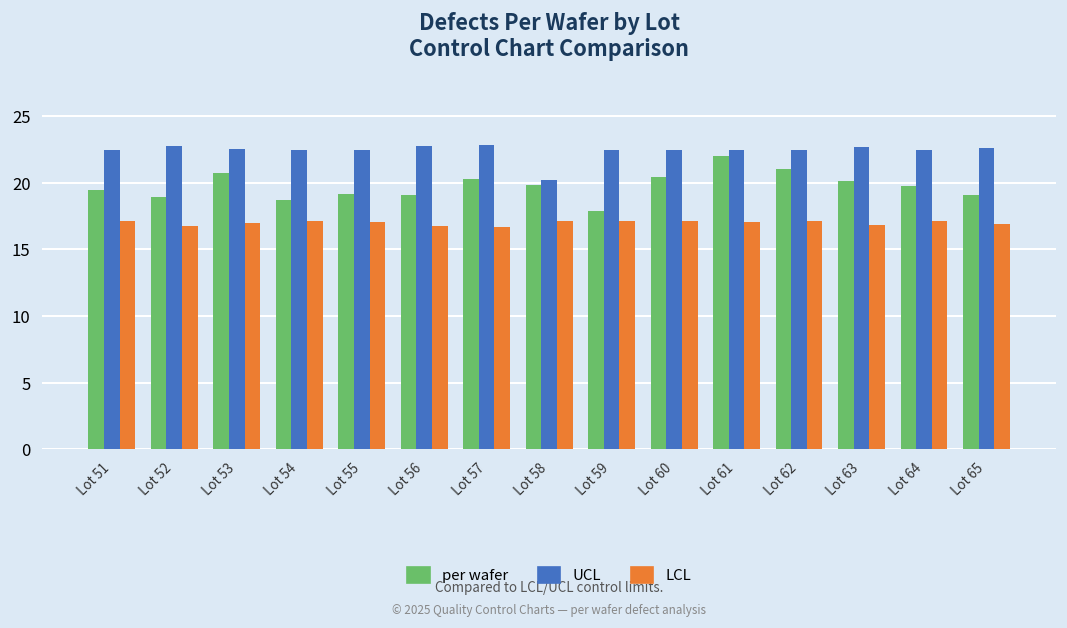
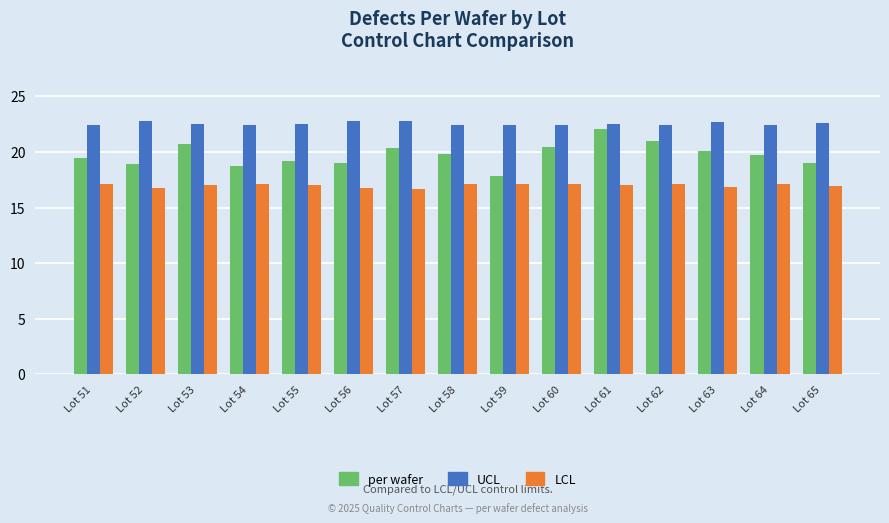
  {
    "per wafer": {
      "Lot 51": 19.5,
      "Lot 52": 19.0,
      "Lot 53": 20.7,
      "Lot 54": 18.7,
      "Lot 55": 19.2,
      "Lot 56": 19.1,
      "Lot 57": 20.3,
      "Lot 58": 19.8,
      "Lot 59": 17.9,
      "Lot 60": 20.4,
      "Lot 61": 22.0,
      "Lot 62": 21.0,
      "Lot 63": 20.1,
      "Lot 64": 19.8,
      "Lot 65": 19.0
    },
    "UCL": {
      "Lot 51": 22.4,
      "Lot 52": 22.7,
      "Lot 53": 22.5,
      "Lot 54": 22.4,
      "Lot 55": 22.5,
      "Lot 56": 22.7,
      "Lot 57": 22.8,
-     "Lot 58": 20.2,
+     "Lot 58": 22.4,
      "Lot 59": 22.4,
      "Lot 60": 22.4,
      "Lot 61": 22.5,
      "Lot 62": 22.4,
      "Lot 63": 22.7,
      "Lot 64": 22.4,
      "Lot 65": 22.6
    },
    "LCL": {
      "Lot 51": 17.1,
      "Lot 52": 16.8,
      "Lot 53": 17.0,
      "Lot 54": 17.1,
      "Lot 55": 17.0,
      "Lot 56": 16.8,
      "Lot 57": 16.7,
      "Lot 58": 17.1,
      "Lot 59": 17.1,
      "Lot 60": 17.1,
      "Lot 61": 17.0,
      "Lot 62": 17.1,
      "Lot 63": 16.9,
      "Lot 64": 17.1,
      "Lot 65": 16.9
    }
  }
